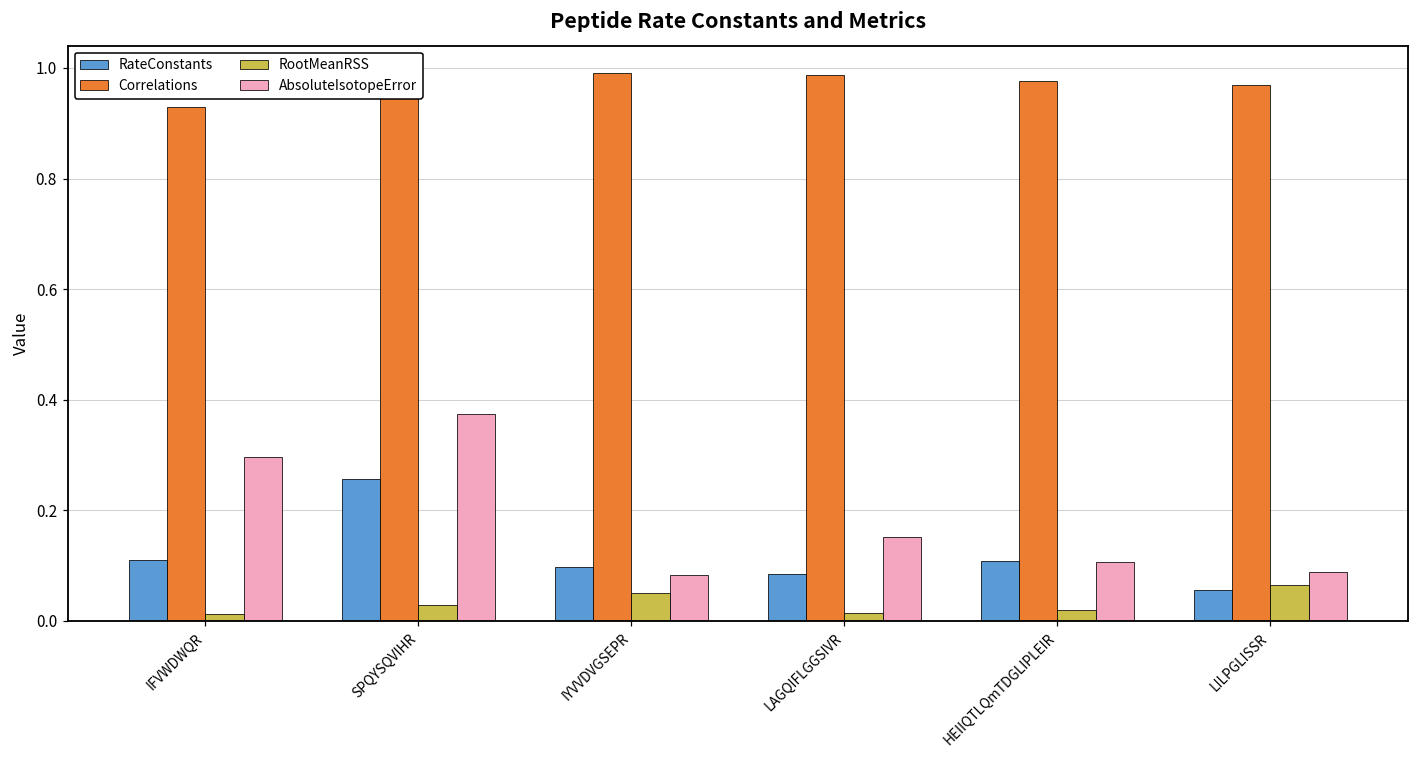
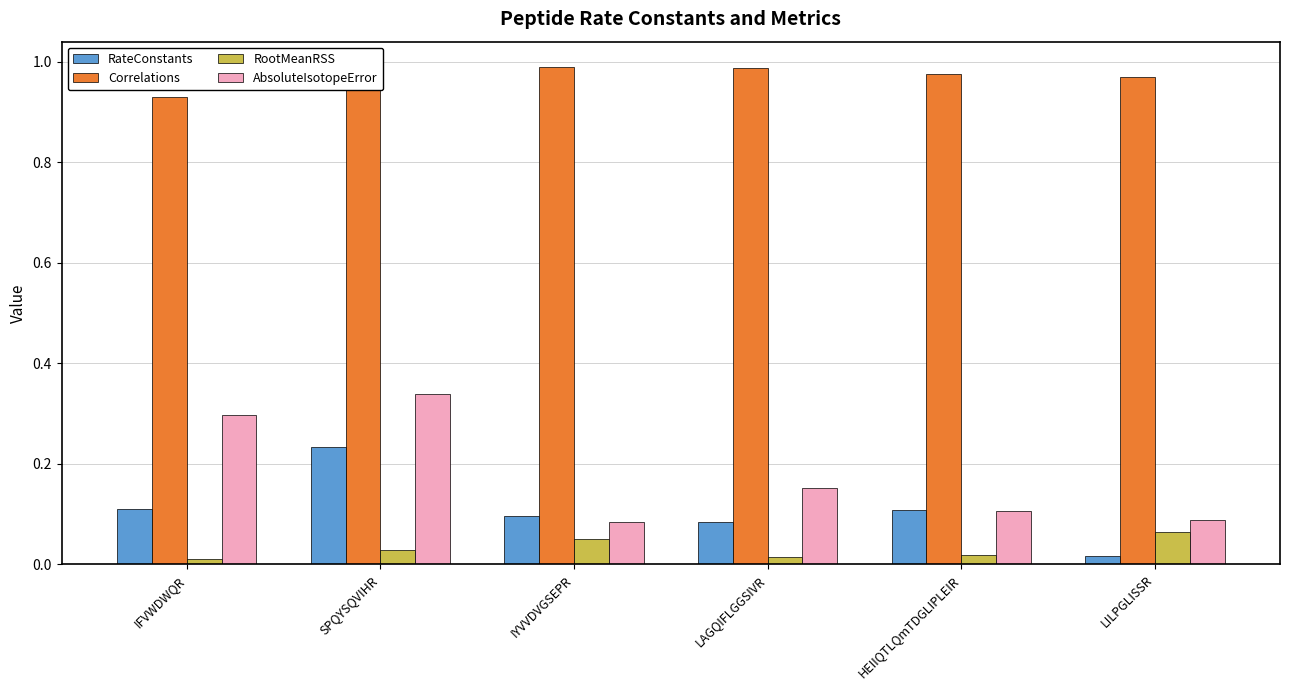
  {
    "RateConstants": {
      "IFVWDWQR": 0.11,
-     "SPQYSQVIHR": 0.26,
+     "SPQYSQVIHR": 0.23,
      "IYVVDVGSEPR": 0.10,
      "LAGQIFLGGSIVR": 0.08,
      "HEIIQTLQmTDGLIPLEIR": 0.11,
-     "LILPGLISSR": 0.06
+     "LILPGLISSR": 0.02
    },
    "Correlations": {
      "IFVWDWQR": 0.93,
      "IYVVDVGSEPR": 0.99,
      "LAGQIFLGGSIVR": 0.99,
      "HEIIQTLQmTDGLIPLEIR": 0.98,
      "LILPGLISSR": 0.97
    },
    "RootMeanRSS": {
      "IFVWDWQR": 0.01,
      "SPQYSQVIHR": 0.03,
      "IYVVDVGSEPR": 0.05,
      "LAGQIFLGGSIVR": 0.01,
      "HEIIQTLQmTDGLIPLEIR": 0.02,
      "LILPGLISSR": 0.07
    },
    "AbsoluteIsotopeError": {
      "IFVWDWQR": 0.30,
-     "SPQYSQVIHR": 0.37,
+     "SPQYSQVIHR": 0.34,
      "IYVVDVGSEPR": 0.08,
      "LAGQIFLGGSIVR": 0.15,
      "HEIIQTLQmTDGLIPLEIR": 0.11,
      "LILPGLISSR": 0.09
    }
  }
